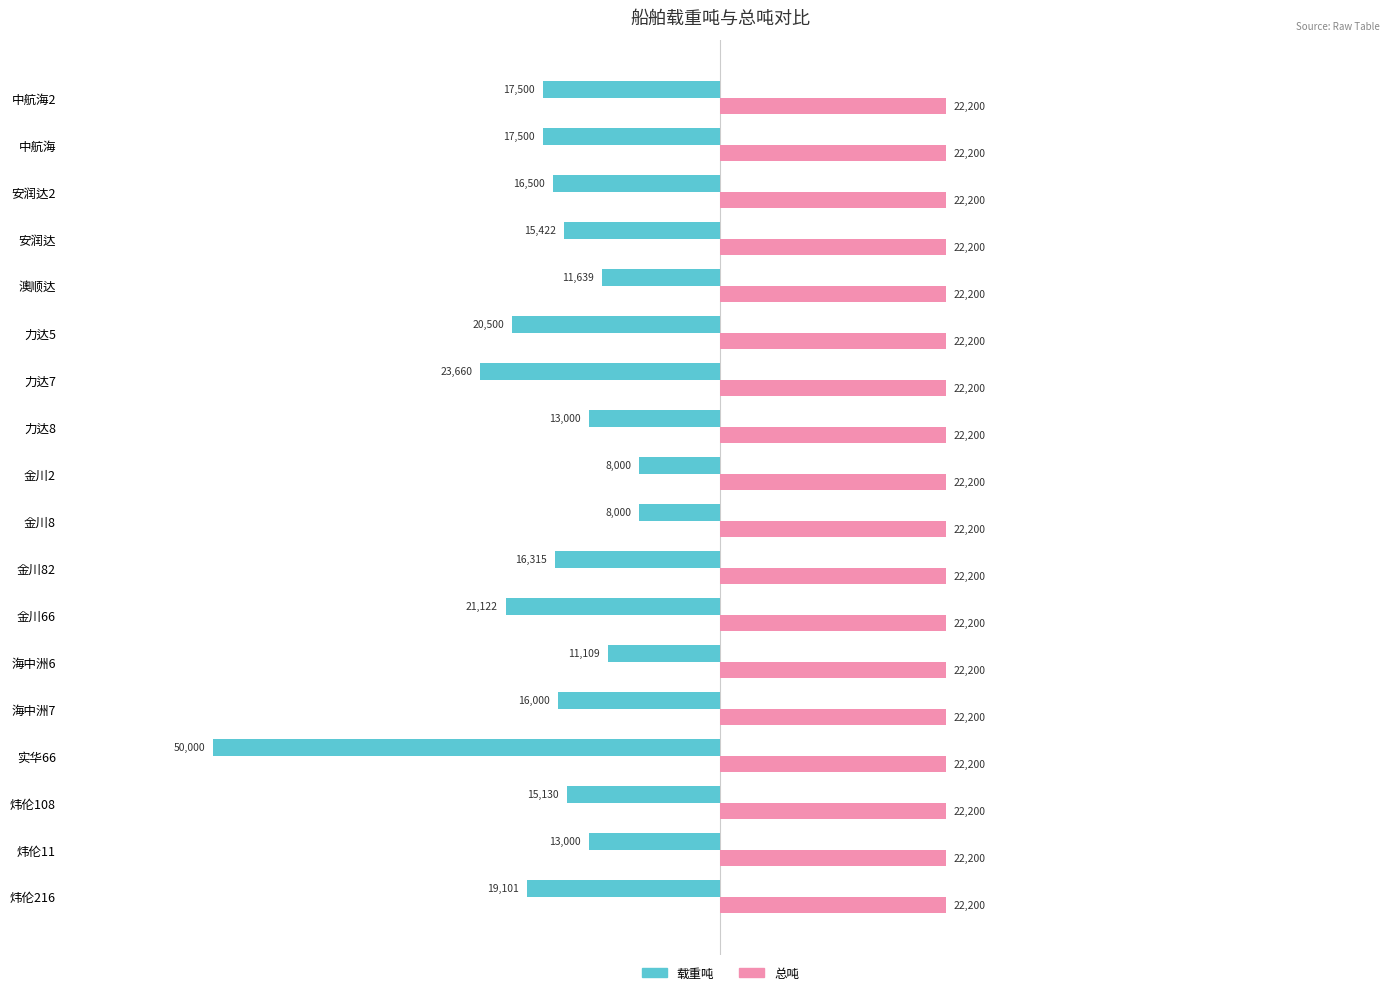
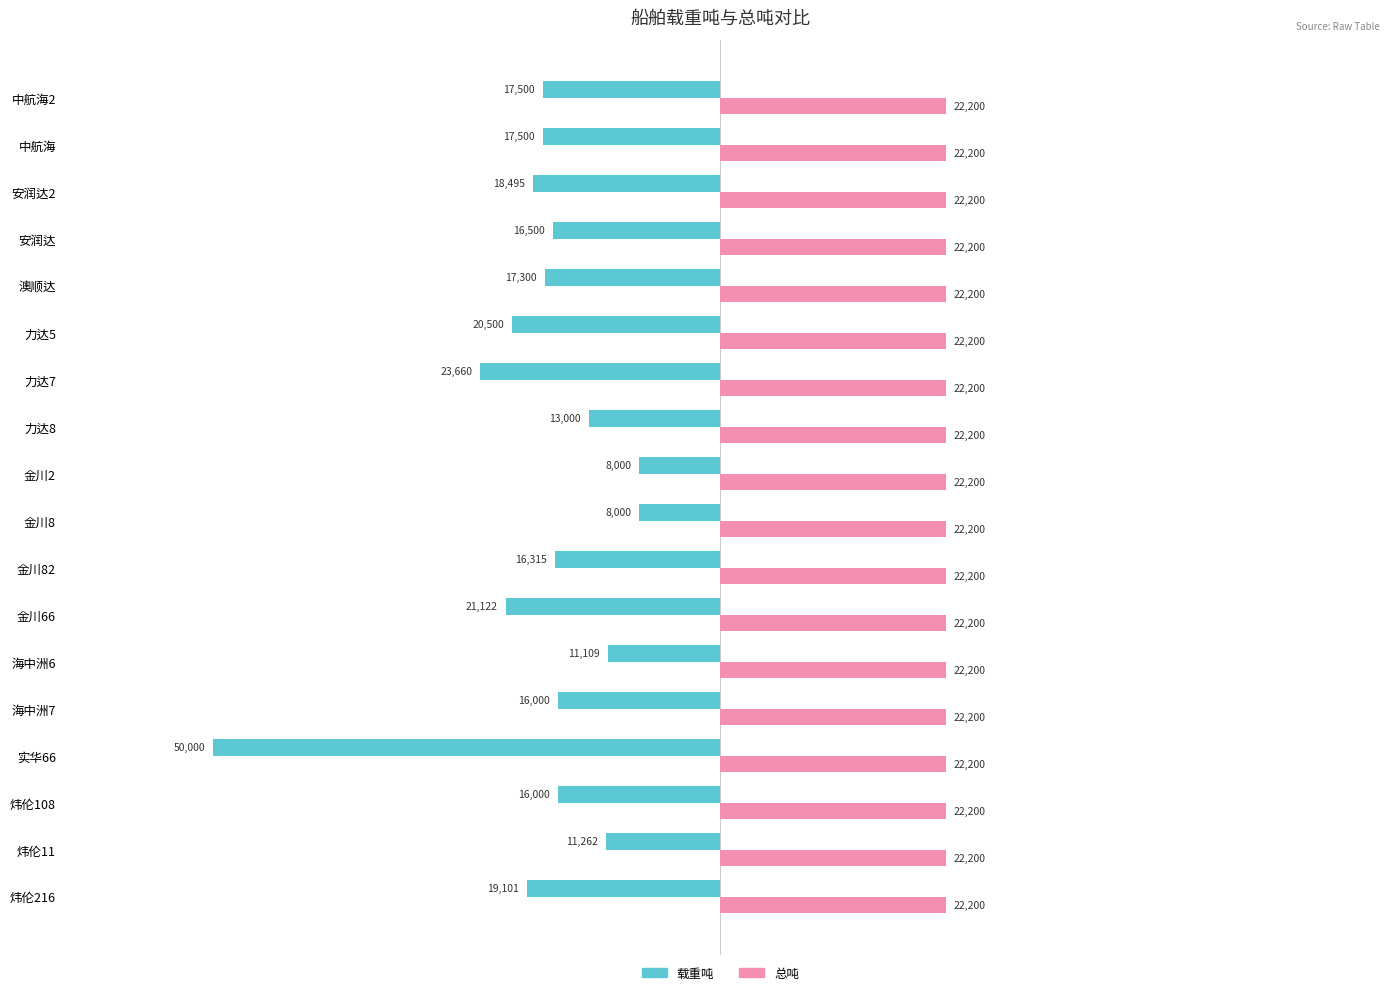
  {
    "载重吨": {
-     "安润达2": "16,500",
-     "安润达": "15,422",
-     "澳顺达": "11,639",
-     "炜伦108": "15,130",
-     "炜伦11": "13,000"
+     "安润达2": "18,495",
+     "安润达": "16,500",
+     "澳顺达": "17,300",
+     "炜伦108": "16,000",
+     "炜伦11": "11,262"
    },
    "总吨": {
      "中航海2": "22,200",
      "中航海": "22,200",
      "安润达2": "22,200",
      "安润达": "22,200",
      "澳顺达": "22,200",
      "力达5": "22,200",
      "力达7": "22,200",
      "力达8": "22,200",
      "金川2": "22,200",
      "金川8": "22,200",
      "金川82": "22,200",
      "金川66": "22,200",
      "海中洲6": "22,200",
      "海中洲7": "22,200",
      "实华66": "22,200",
      "炜伦108": "22,200",
      "炜伦11": "22,200",
      "炜伦216": "22,200"
    }
  }
